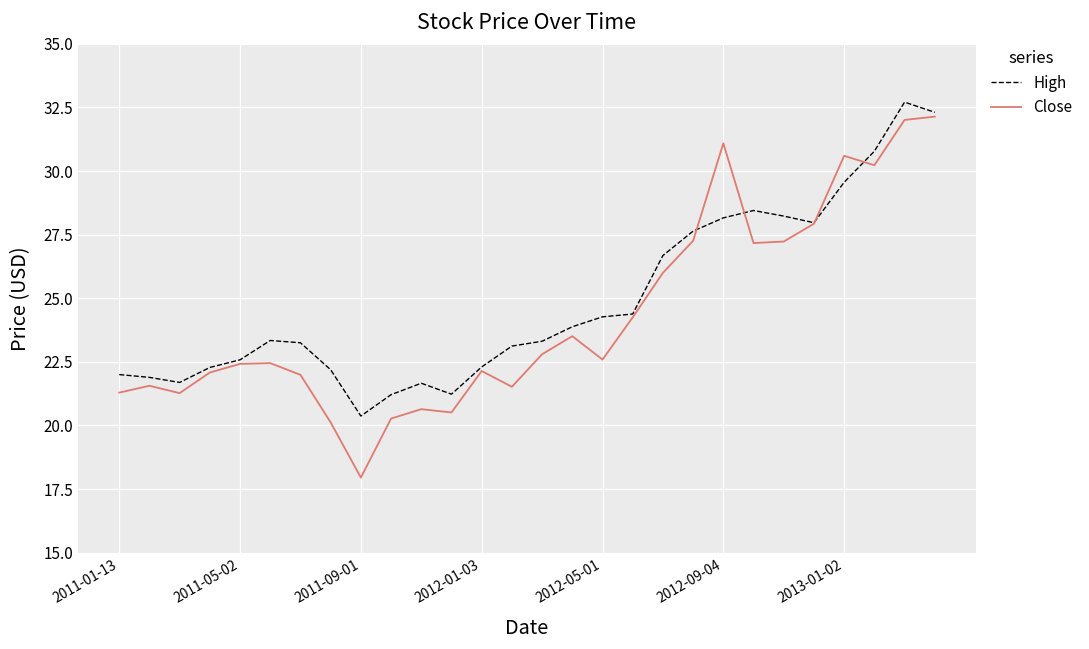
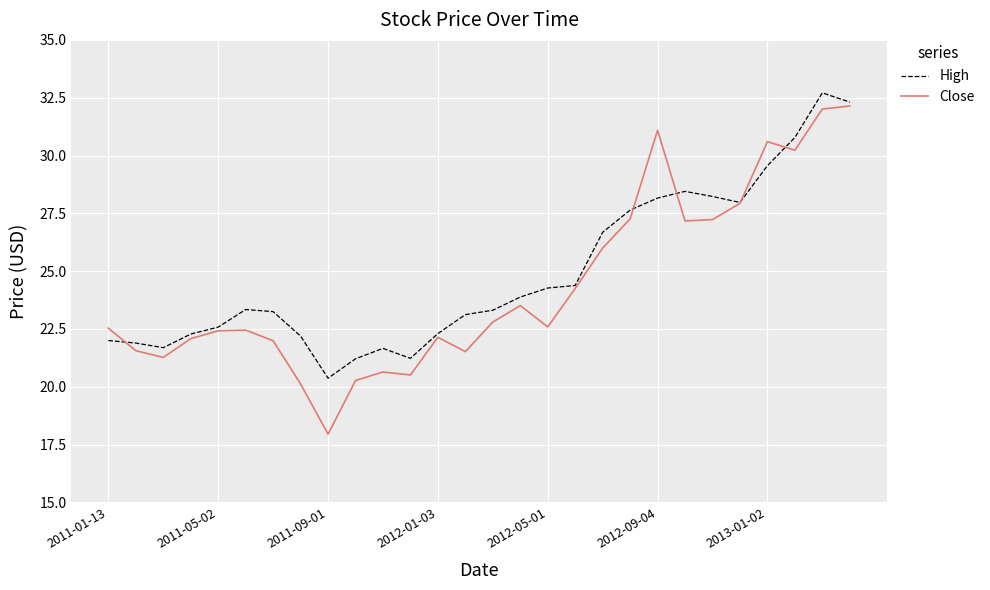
  {
    "High": {
      "2011-01-13": 22.0,
      "2011-05-02": 22.6,
      "2011-09-01": 20.4,
      "2012-01-03": 22.3,
      "2012-05-01": 24.3,
      "2012-09-04": 28.2,
      "2013-01-02": 29.6
    },
    "Close": {
-     "2011-01-13": 21.3,
+     "2011-01-13": 22.5,
      "2011-05-02": 22.4,
      "2011-09-01": 18.0,
      "2012-01-03": 22.1,
      "2012-05-01": 22.6,
      "2012-09-04": 31.1,
      "2013-01-02": 30.6
    }
  }
